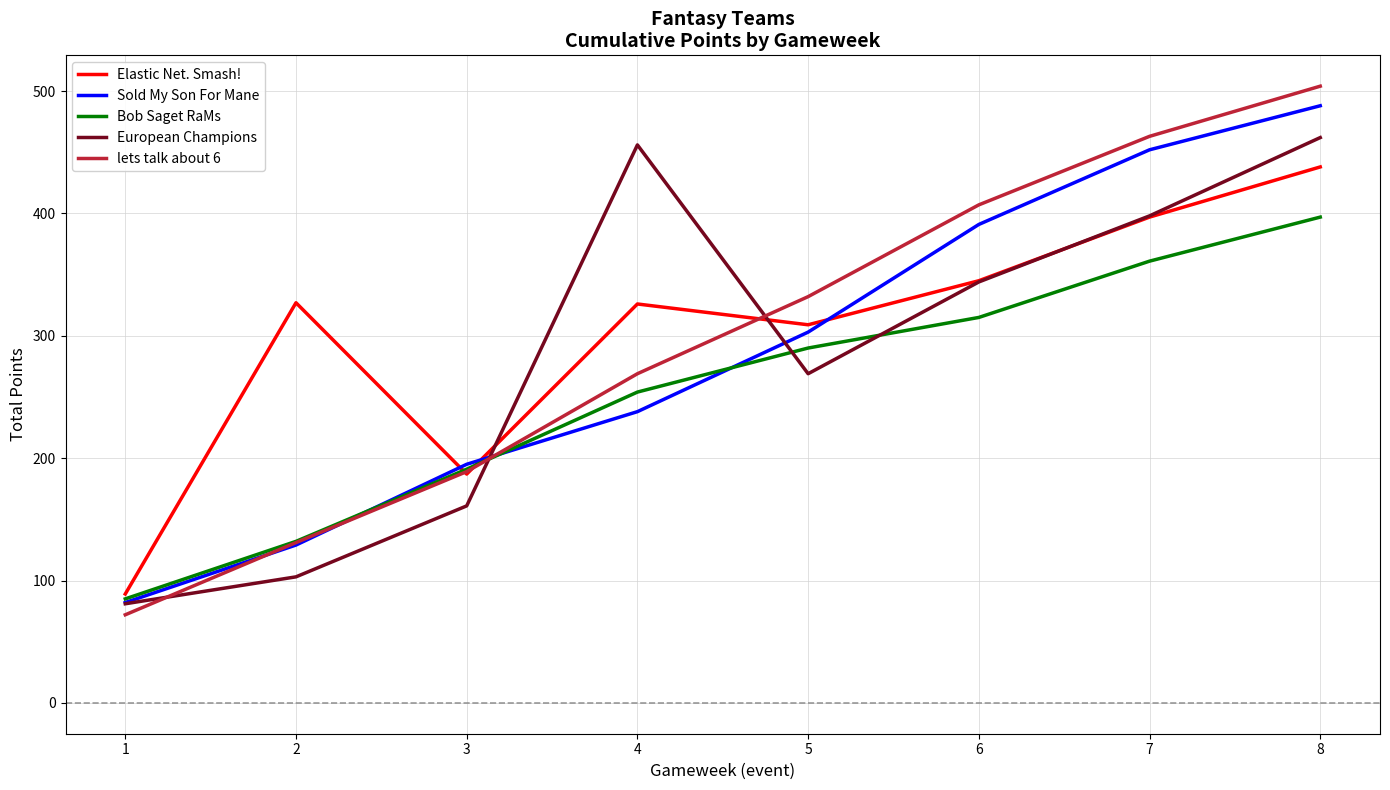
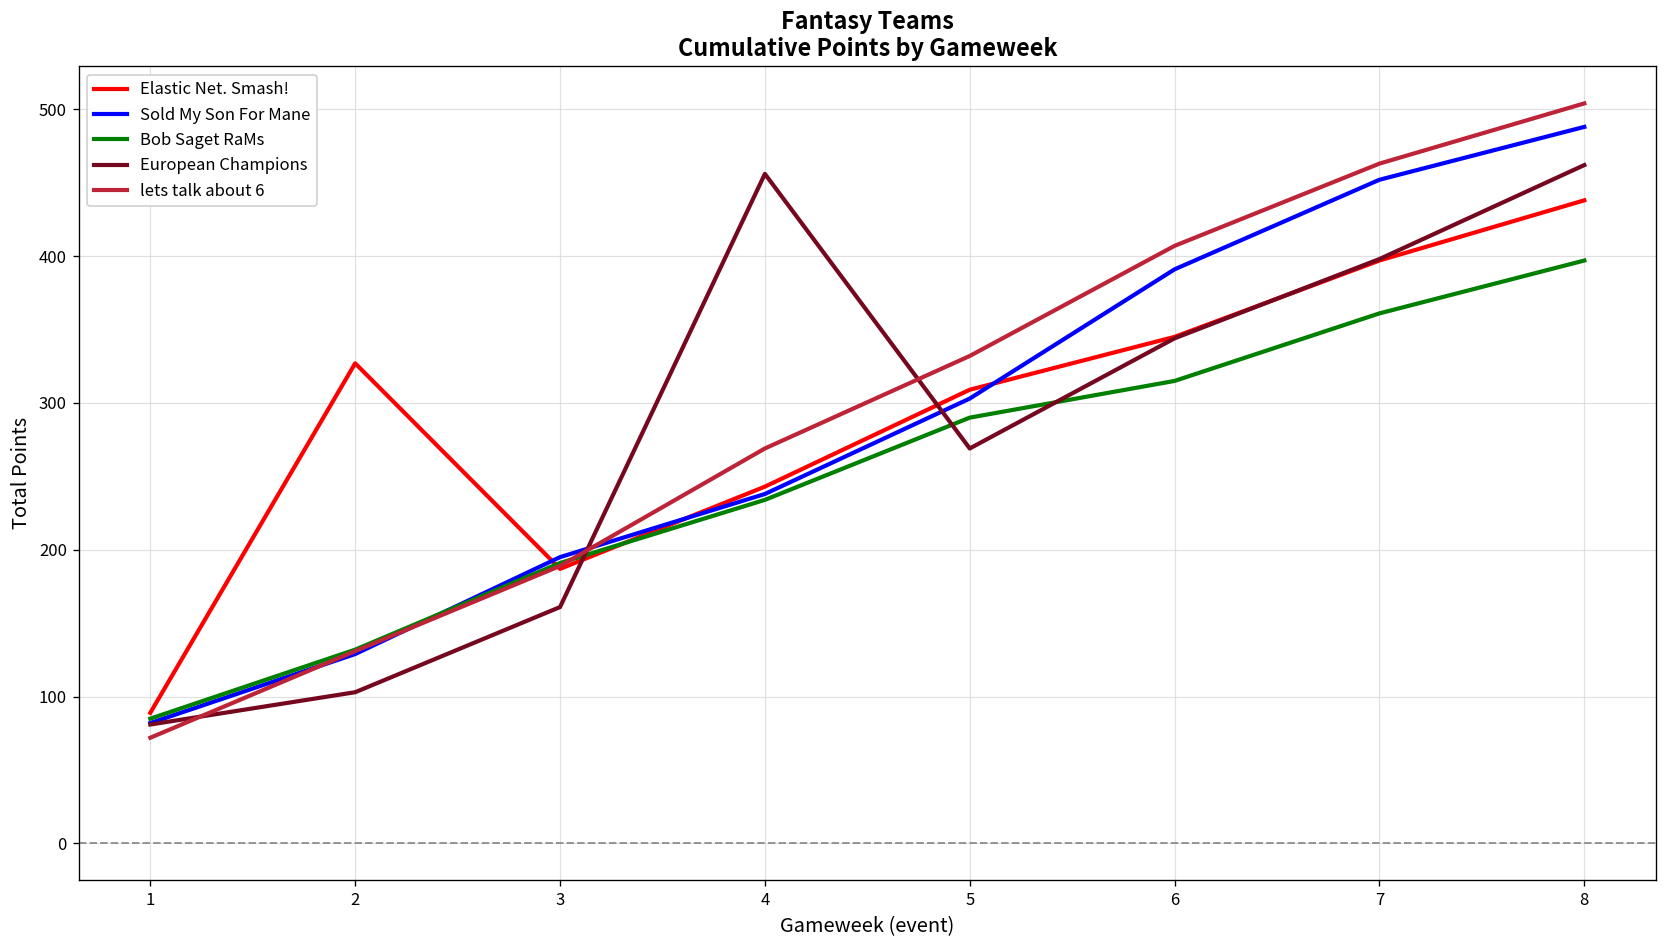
  {
    "Elastic Net. Smash!": {
      "1": 89,
      "2": 327,
-     "4": 326,
+     "4": 243,
      "5": 309,
      "8": 438
    },
    "Sold My Son For Mane": {
      "3": 195,
      "4": 238,
      "5": 303,
      "6": 391,
      "7": 452,
      "8": 488
    },
    "Bob Saget RaMs": {
      "1": 85,
-     "4": 254,
+     "4": 234,
      "5": 290,
      "6": 315,
      "7": 361,
      "8": 397
    },
    "European Champions": {
      "2": 103,
      "3": 161,
      "4": 456,
      "5": 269,
      "8": 462
    },
    "lets talk about 6": {
      "1": 72,
      "4": 269,
      "5": 332,
      "6": 407,
      "7": 463,
      "8": 504
    }
  }
